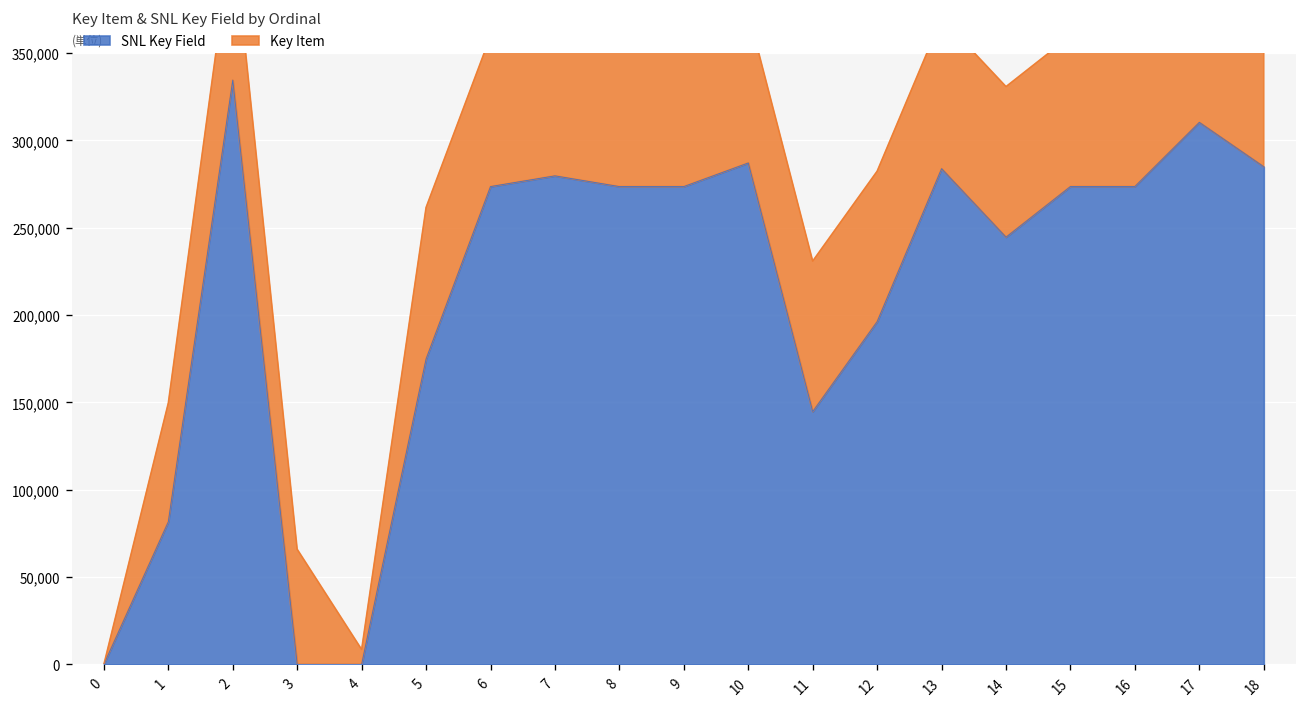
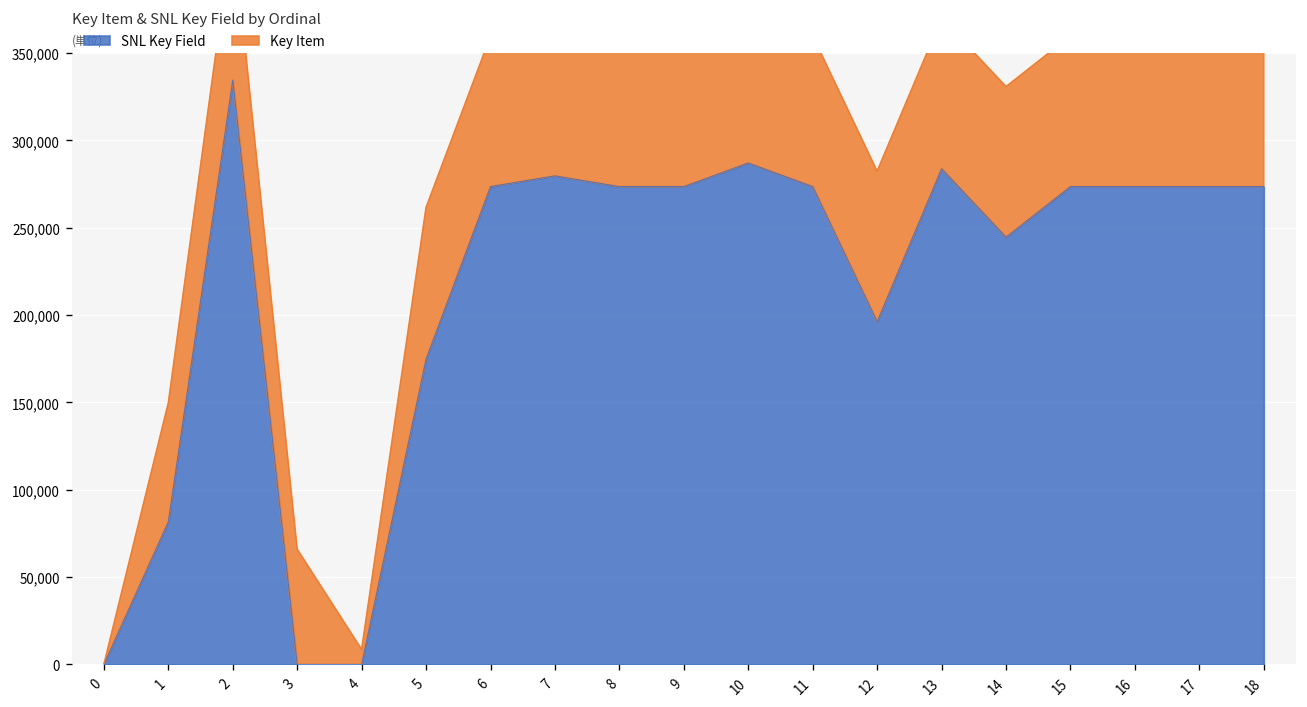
  {
    "SNL Key Field": {
      "1": "82,000",
      "2": "334,000",
      "3": "0",
      "4": "0",
      "5": "175,000",
      "6": "274,000",
      "7": "280,000",
      "8": "274,000",
      "9": "274,000",
      "10": "287,000",
-     "11": "145,000",
+     "11": "274,000",
      "12": "196,000",
      "13": "284,000",
      "14": "245,000",
      "15": "274,000",
      "16": "274,000",
-     "17": "310,000",
-     "18": "285,000"
+     "17": "274,000",
+     "18": "274,000"
    },
    "Key Item": {
      "1": "68,000",
      "3": "66,000",
      "4": "9,000",
      "5": "87,000",
      "12": "86,000",
      "14": "86,000"
    }
  }
